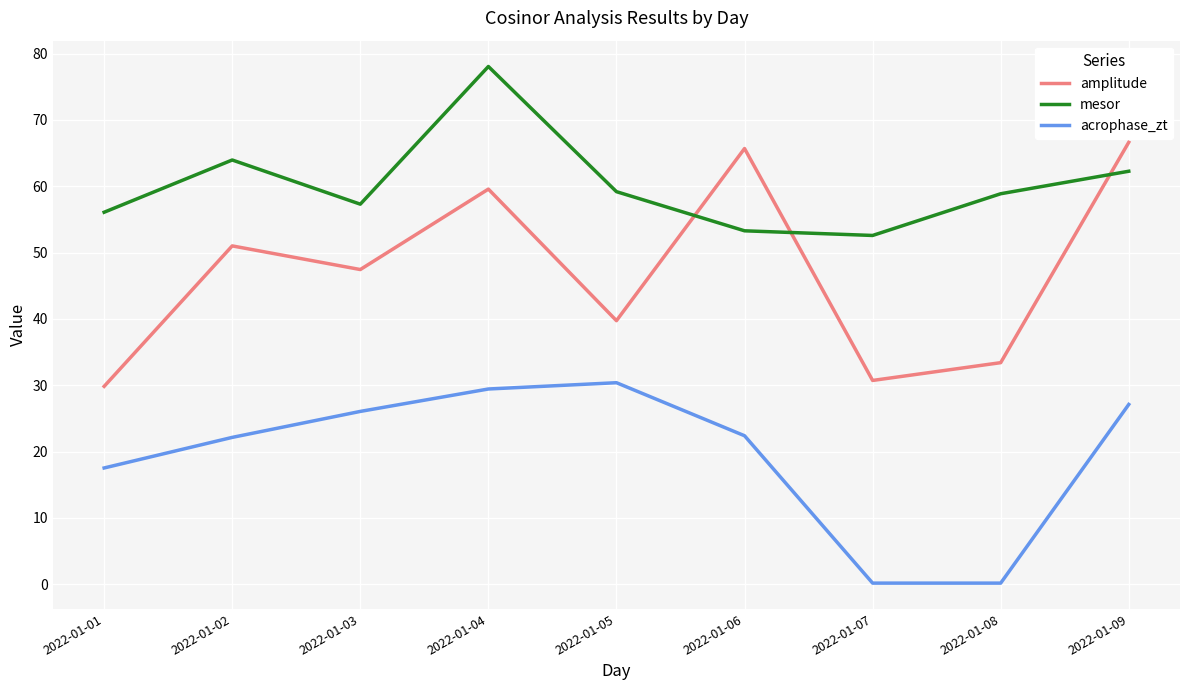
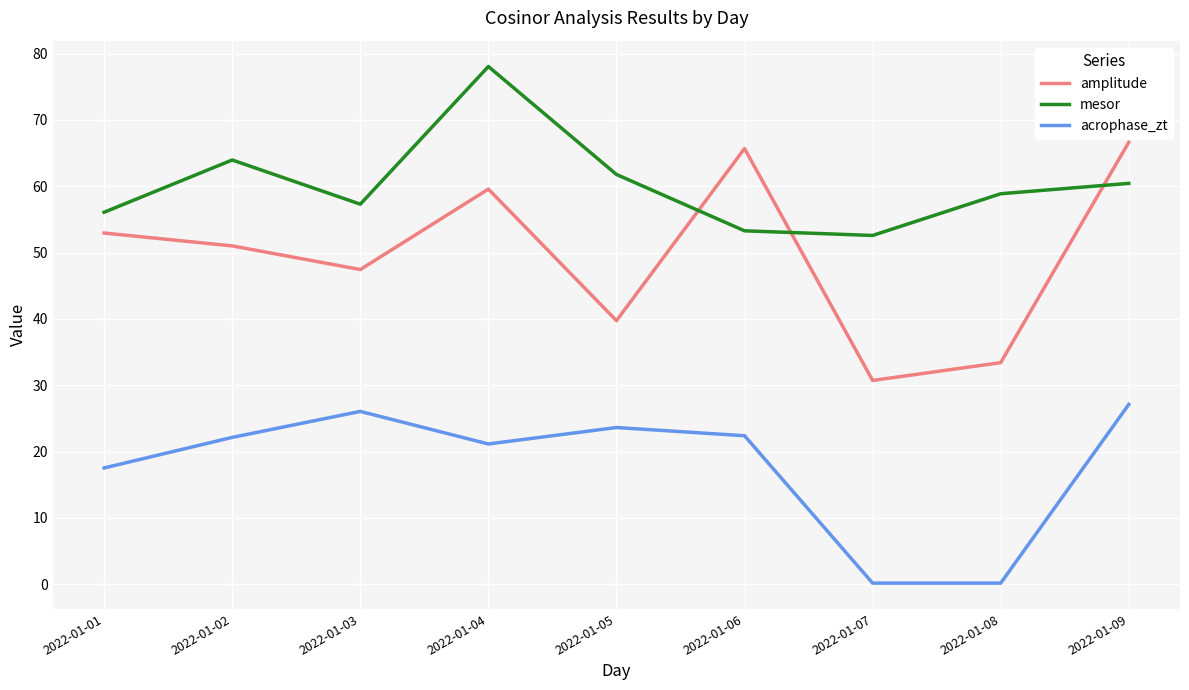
  {
    "amplitude": {
-     "2022-01-01": 30,
+     "2022-01-01": 53,
      "2022-01-02": 51,
      "2022-01-03": 47,
      "2022-01-04": 60,
      "2022-01-05": 40,
      "2022-01-06": 66,
      "2022-01-07": 31,
      "2022-01-08": 33,
      "2022-01-09": 67
    },
    "mesor": {
      "2022-01-01": 56,
      "2022-01-02": 64,
      "2022-01-03": 57,
      "2022-01-04": 78,
-     "2022-01-05": 59,
+     "2022-01-05": 62,
      "2022-01-06": 53,
      "2022-01-07": 53,
      "2022-01-08": 59,
-     "2022-01-09": 62
+     "2022-01-09": 60
    },
    "acrophase_zt": {
      "2022-01-01": 18,
      "2022-01-02": 22,
      "2022-01-03": 26,
-     "2022-01-04": 29,
-     "2022-01-05": 30,
+     "2022-01-04": 21,
+     "2022-01-05": 24,
      "2022-01-06": 22,
      "2022-01-07": 0,
      "2022-01-08": 0,
      "2022-01-09": 27
    }
  }
